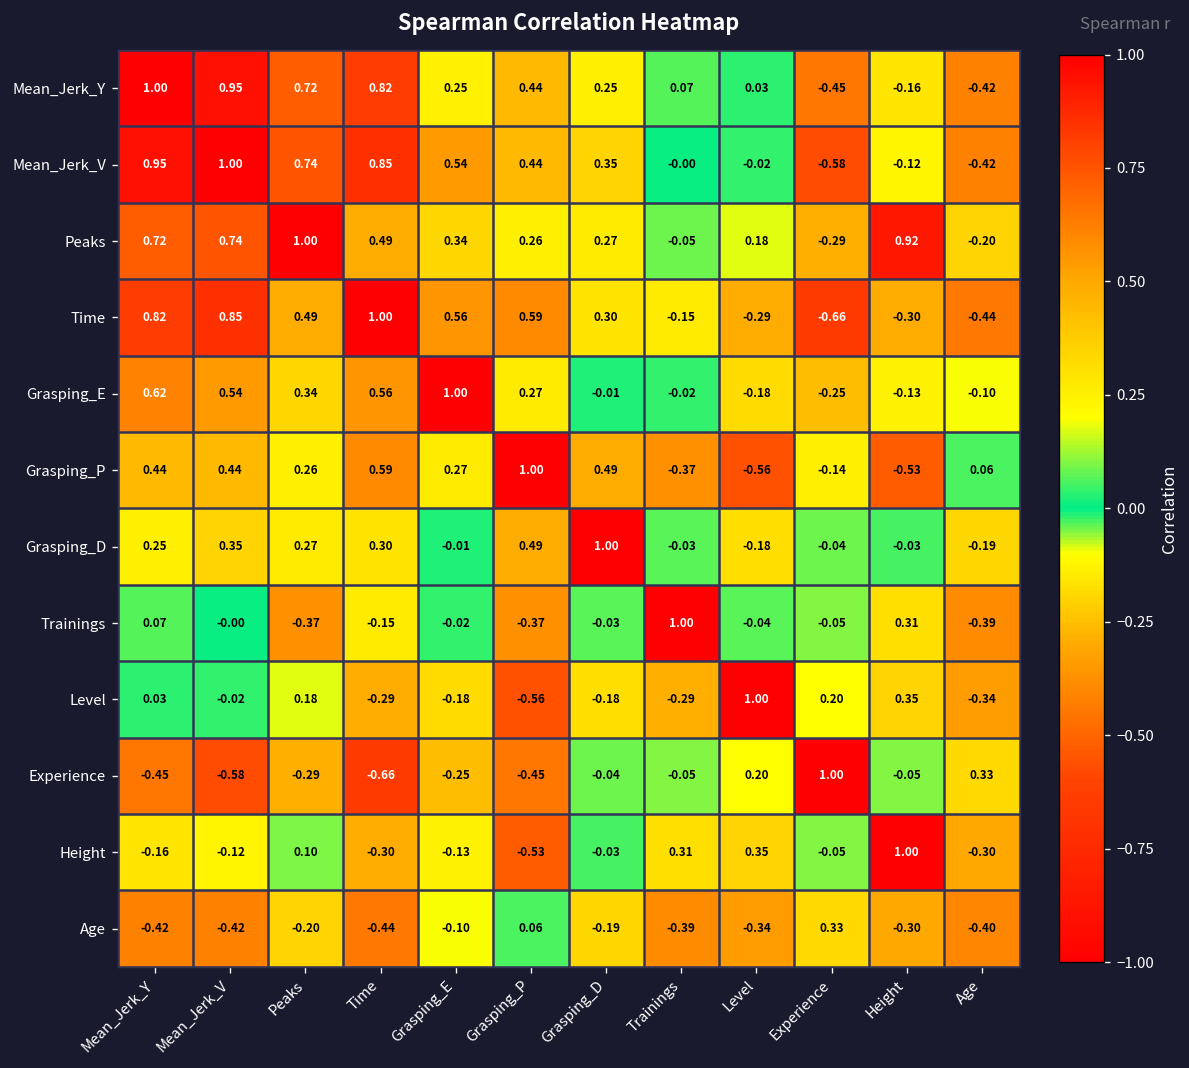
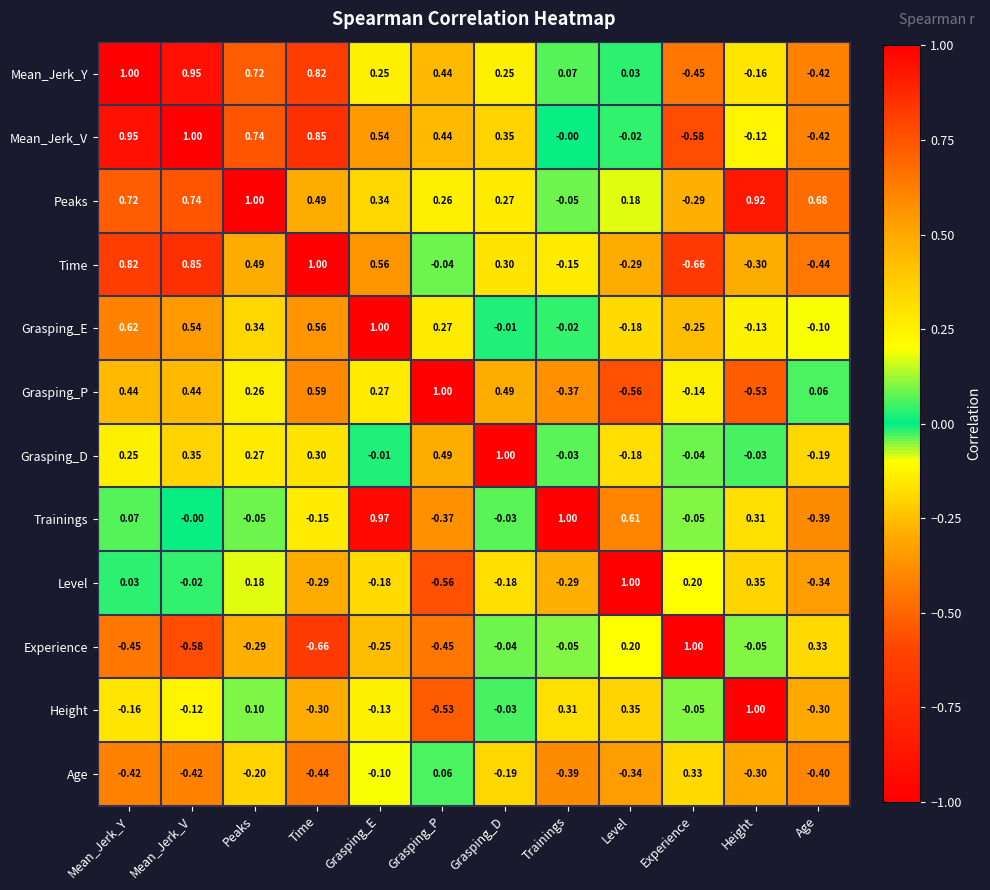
  {
    "Mean_Jerk_Y": {
      "Mean_Jerk_Y": 1.00,
      "Mean_Jerk_V": 0.95,
      "Peaks": 0.72,
      "Time": 0.82,
      "Grasping_E": 0.25,
      "Grasping_P": 0.44,
      "Grasping_D": 0.25,
      "Trainings": 0.07,
      "Level": 0.03,
      "Experience": -0.45,
      "Height": -0.16,
      "Age": -0.42
    },
    "Mean_Jerk_V": {
      "Mean_Jerk_Y": 0.95,
      "Mean_Jerk_V": 1.00,
      "Peaks": 0.74,
      "Time": 0.85,
      "Grasping_E": 0.54,
      "Grasping_P": 0.44,
      "Grasping_D": 0.35,
      "Trainings": -0.00,
      "Level": -0.02,
      "Experience": -0.58,
      "Height": -0.12,
      "Age": -0.42
    },
    "Peaks": {
      "Mean_Jerk_Y": 0.72,
      "Mean_Jerk_V": 0.74,
      "Peaks": 1.00,
      "Time": 0.49,
      "Grasping_E": 0.34,
      "Grasping_P": 0.26,
      "Grasping_D": 0.27,
      "Trainings": -0.05,
      "Level": 0.18,
      "Experience": -0.29,
      "Height": 0.92,
-     "Age": -0.20
+     "Age": 0.68
    },
    "Time": {
      "Mean_Jerk_Y": 0.82,
      "Mean_Jerk_V": 0.85,
      "Peaks": 0.49,
      "Time": 1.00,
      "Grasping_E": 0.56,
-     "Grasping_P": 0.59,
+     "Grasping_P": -0.04,
      "Grasping_D": 0.30,
      "Trainings": -0.15,
      "Level": -0.29,
      "Experience": -0.66,
      "Height": -0.30,
      "Age": -0.44
    },
    "Grasping_E": {
      "Mean_Jerk_Y": 0.62,
      "Mean_Jerk_V": 0.54,
      "Peaks": 0.34,
      "Time": 0.56,
      "Grasping_E": 1.00,
      "Grasping_P": 0.27,
      "Grasping_D": -0.01,
      "Trainings": -0.02,
      "Level": -0.18,
      "Experience": -0.25,
      "Height": -0.13,
      "Age": -0.10
    },
    "Grasping_P": {
      "Mean_Jerk_Y": 0.44,
      "Mean_Jerk_V": 0.44,
      "Peaks": 0.26,
      "Time": 0.59,
      "Grasping_E": 0.27,
      "Grasping_P": 1.00,
      "Grasping_D": 0.49,
      "Trainings": -0.37,
      "Level": -0.56,
      "Experience": -0.14,
      "Height": -0.53,
      "Age": 0.06
    },
    "Grasping_D": {
      "Mean_Jerk_Y": 0.25,
      "Mean_Jerk_V": 0.35,
      "Peaks": 0.27,
      "Time": 0.30,
      "Grasping_E": -0.01,
      "Grasping_P": 0.49,
      "Grasping_D": 1.00,
      "Trainings": -0.03,
      "Level": -0.18,
      "Experience": -0.04,
      "Height": -0.03,
      "Age": -0.19
    },
    "Trainings": {
      "Mean_Jerk_Y": 0.07,
      "Mean_Jerk_V": -0.00,
-     "Peaks": -0.37,
+     "Peaks": -0.05,
      "Time": -0.15,
-     "Grasping_E": -0.02,
+     "Grasping_E": 0.97,
      "Grasping_P": -0.37,
      "Grasping_D": -0.03,
      "Trainings": 1.00,
-     "Level": -0.04,
+     "Level": 0.61,
      "Experience": -0.05,
      "Height": 0.31,
      "Age": -0.39
    },
    "Level": {
      "Mean_Jerk_Y": 0.03,
      "Mean_Jerk_V": -0.02,
      "Peaks": 0.18,
      "Time": -0.29,
      "Grasping_E": -0.18,
      "Grasping_P": -0.56,
      "Grasping_D": -0.18,
      "Trainings": -0.29,
      "Level": 1.00,
      "Experience": 0.20,
      "Height": 0.35,
      "Age": -0.34
    },
    "Experience": {
      "Mean_Jerk_Y": -0.45,
      "Mean_Jerk_V": -0.58,
      "Peaks": -0.29,
      "Time": -0.66,
      "Grasping_E": -0.25,
      "Grasping_P": -0.45,
      "Grasping_D": -0.04,
      "Trainings": -0.05,
      "Level": 0.20,
      "Experience": 1.00,
      "Height": -0.05,
      "Age": 0.33
    },
    "Height": {
      "Mean_Jerk_Y": -0.16,
      "Mean_Jerk_V": -0.12,
      "Peaks": 0.10,
      "Time": -0.30,
      "Grasping_E": -0.13,
      "Grasping_P": -0.53,
      "Grasping_D": -0.03,
      "Trainings": 0.31,
      "Level": 0.35,
      "Experience": -0.05,
      "Height": 1.00,
      "Age": -0.30
    },
    "Age": {
      "Mean_Jerk_Y": -0.42,
      "Mean_Jerk_V": -0.42,
      "Peaks": -0.20,
      "Time": -0.44,
      "Grasping_E": -0.10,
      "Grasping_P": 0.06,
      "Grasping_D": -0.19,
      "Trainings": -0.39,
      "Level": -0.34,
      "Experience": 0.33,
      "Height": -0.30,
      "Age": -0.40
    }
  }
